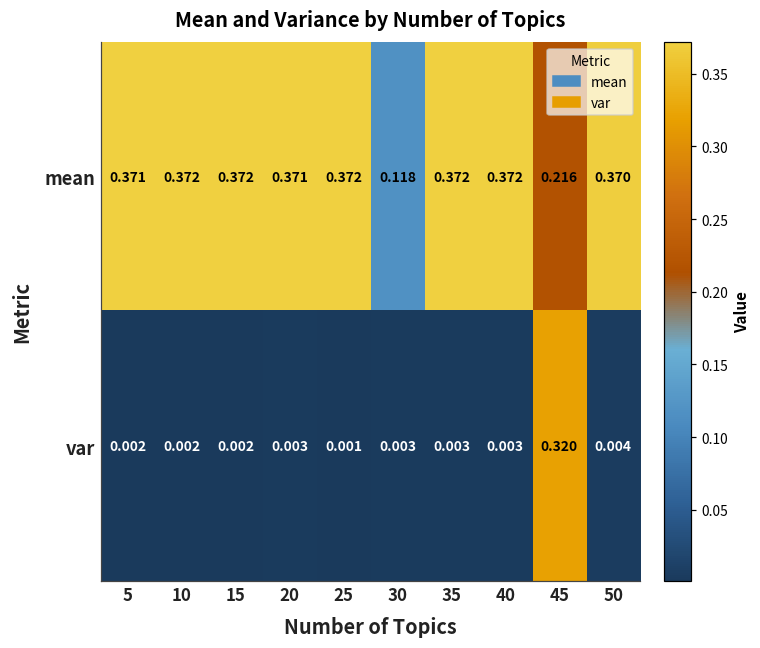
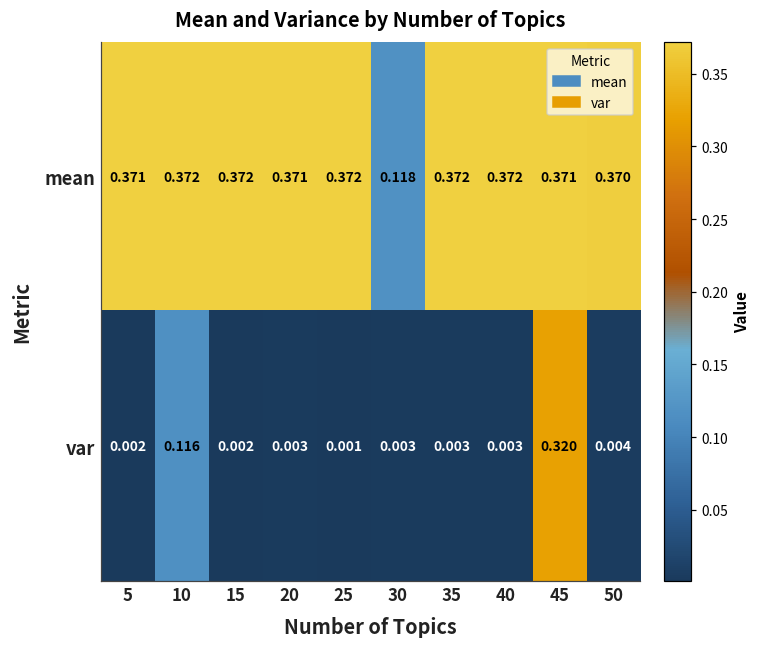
  {
    "mean": {
      "5": 0.371,
      "10": 0.372,
      "15": 0.372,
      "20": 0.371,
      "25": 0.372,
      "30": 0.118,
      "35": 0.372,
      "40": 0.372,
-     "45": 0.216,
+     "45": 0.371,
      "50": 0.370
    },
    "var": {
      "5": 0.002,
-     "10": 0.002,
+     "10": 0.116,
      "15": 0.002,
      "20": 0.003,
      "25": 0.001,
      "30": 0.003,
      "35": 0.003,
      "40": 0.003,
      "45": 0.320,
      "50": 0.004
    }
  }
